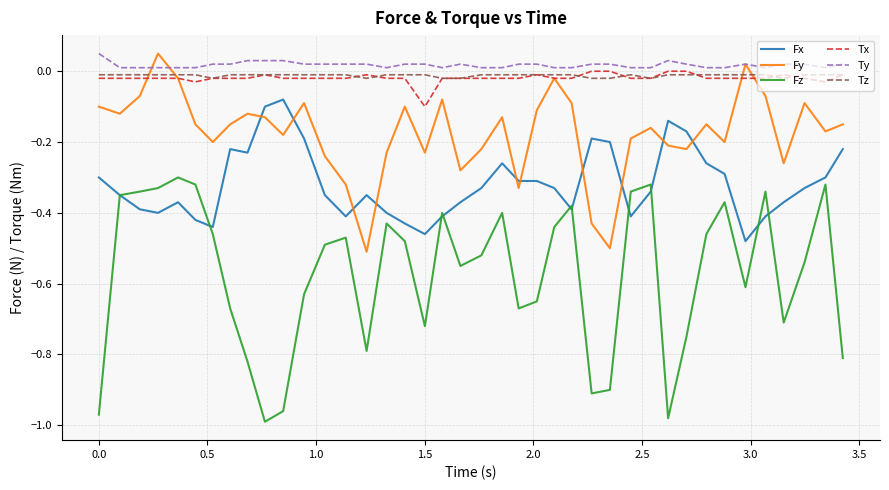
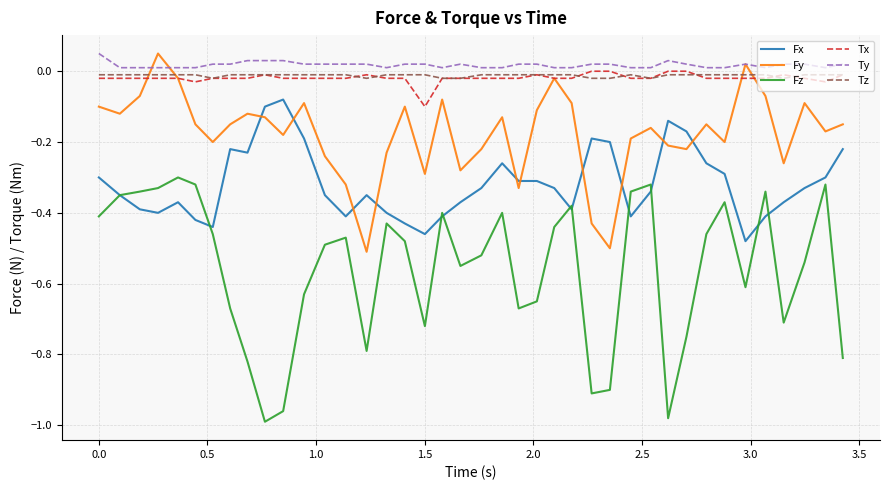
  {
    "Fx": {
      "0.0": -0.30,
      "1.5": -0.46
    },
    "Fy": {
      "0.0": -0.10,
-     "1.5": -0.23
+     "1.5": -0.29
    },
    "Fz": {
-     "0.0": -0.97,
+     "0.0": -0.41,
      "1.5": -0.72
    },
    "Tx": {
      "0.0": -0.02,
      "1.5": -0.10
    },
    "Ty": {
      "0.0": 0.05,
      "1.5": 0.02
    },
    "Tz": {
      "0.0": -0.01,
      "1.5": -0.01
    }
  }
